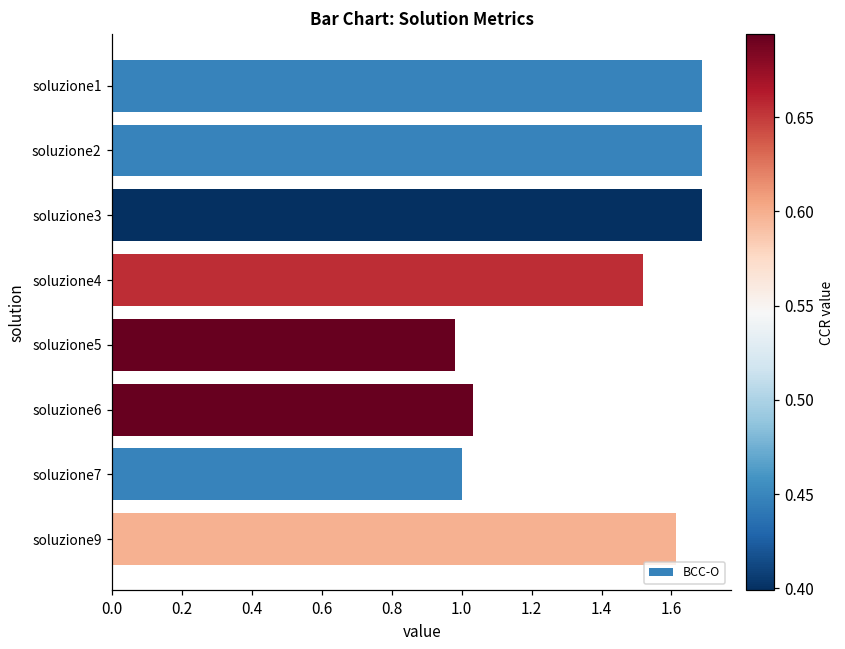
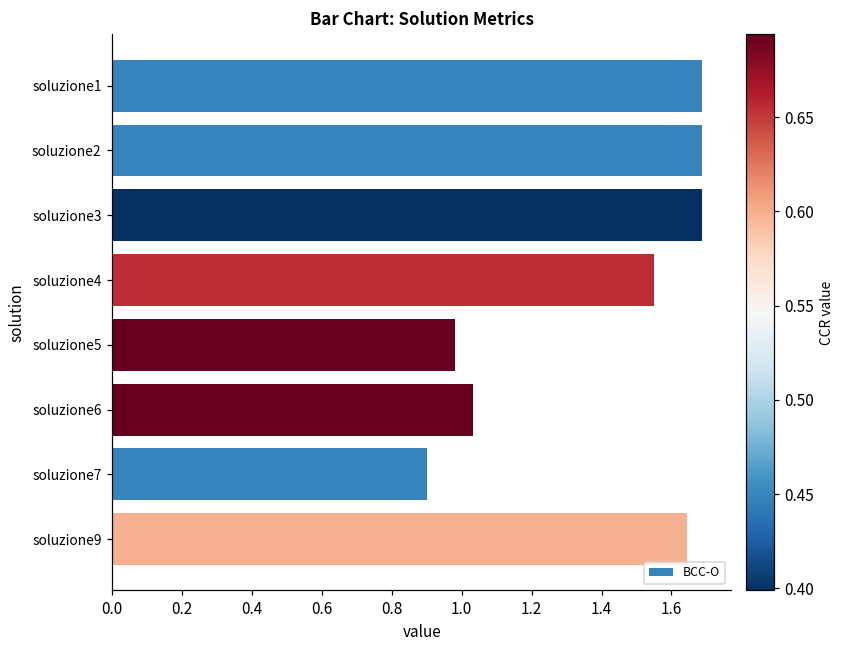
  {
    "soluzione1": 1.69,
    "soluzione2": 1.69,
    "soluzione3": 1.69,
-   "soluzione4": 1.52,
+   "soluzione4": 1.55,
    "soluzione5": 0.98,
    "soluzione6": 1.03,
-   "soluzione7": 1.0,
-   "soluzione9": 1.61
+   "soluzione7": 0.9,
+   "soluzione9": 1.65
  }
